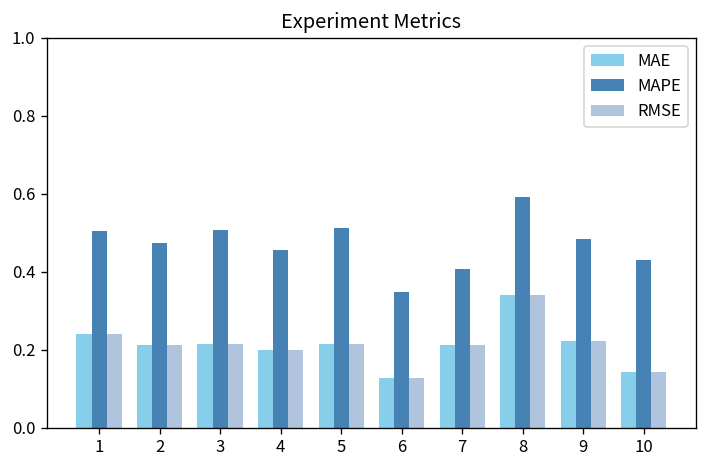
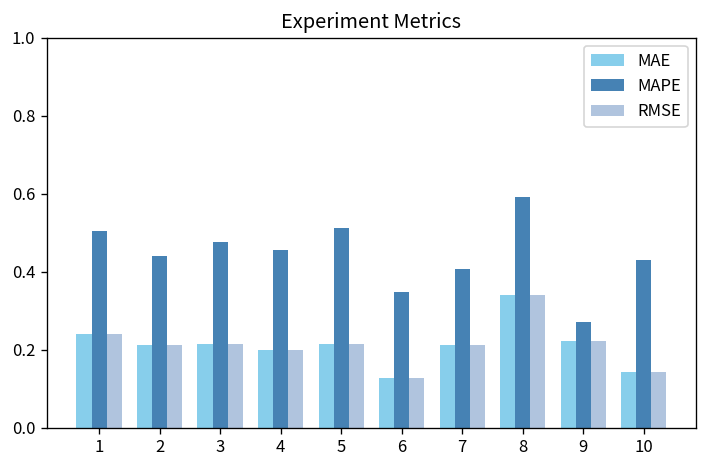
  {
    "MAPE": {
      "1": 0.50,
-     "2": 0.47,
-     "3": 0.51,
+     "2": 0.44,
+     "3": 0.48,
      "4": 0.46,
      "5": 0.51,
      "6": 0.35,
      "7": 0.41,
      "8": 0.59,
-     "9": 0.48,
+     "9": 0.27,
      "10": 0.43
    }
  }
